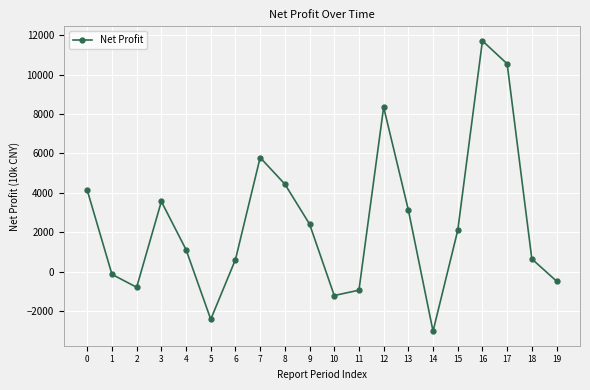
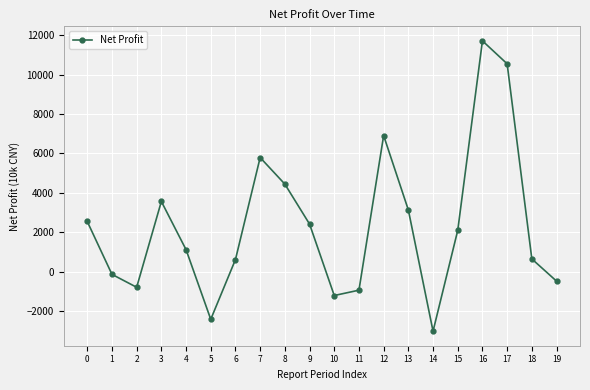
  {
-   "0": 4100,
+   "0": 2500,
    "1": -100,
    "2": -800,
    "3": 3600,
    "4": 1100,
    "5": -2400,
    "6": 600,
    "7": 5800,
    "8": 4400,
    "9": 2400,
    "10": -1200,
    "11": -900,
-   "12": 8300,
+   "12": 6900,
    "13": 3100,
    "14": -3000,
    "15": 2100,
    "16": 11700,
    "17": 10500,
    "18": 600,
    "19": -500
  }
